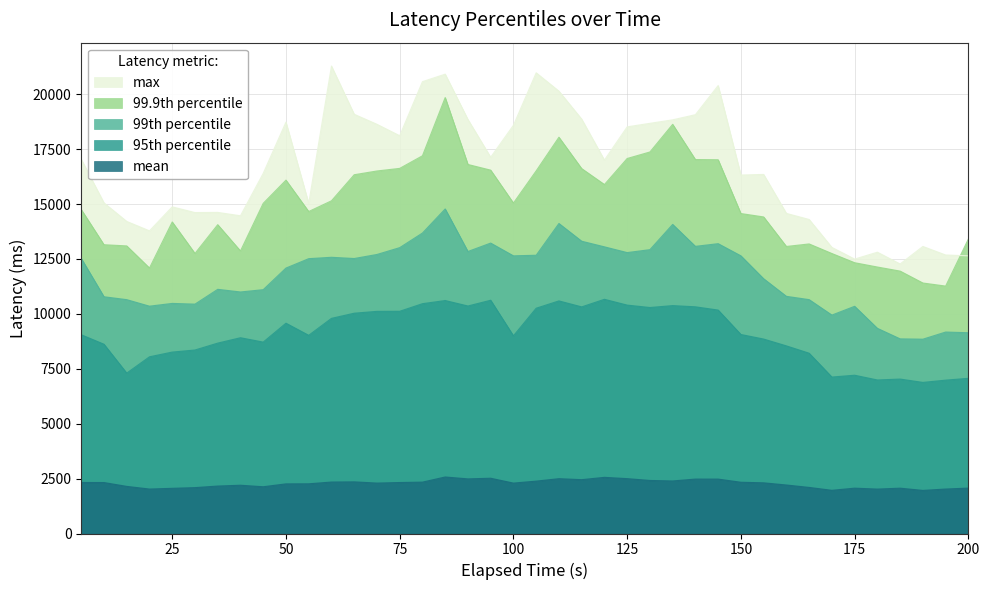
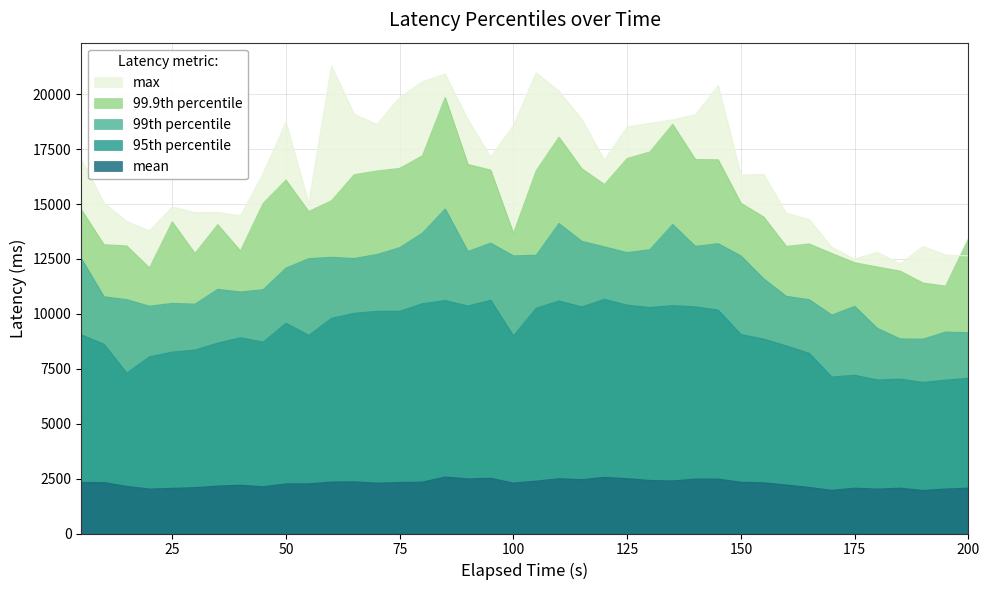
  {
    "max": {
      "25": 14900,
      "50": 18700,
-     "75": 18100,
+     "75": 19900,
      "100": 18600,
      "125": 18500,
      "150": 16300,
      "175": 12500,
      "200": 12600
    },
    "99.9th percentile": {
      "25": 14200,
      "50": 16100,
      "75": 16600,
-     "100": 15000,
+     "100": 13700,
      "125": 17100,
-     "150": 14600,
+     "150": 15000,
      "175": 12300,
      "200": 13400
    }
  }
